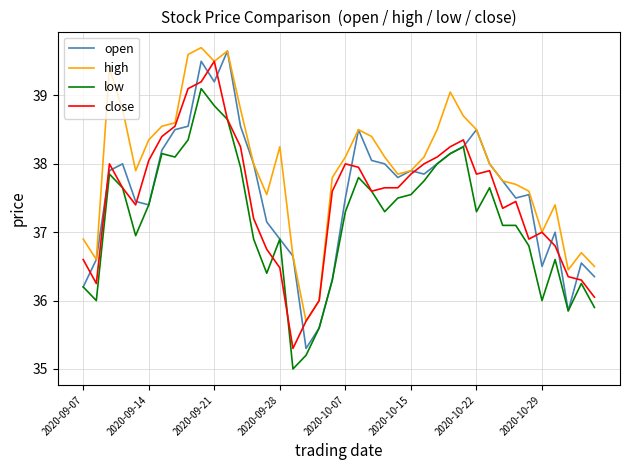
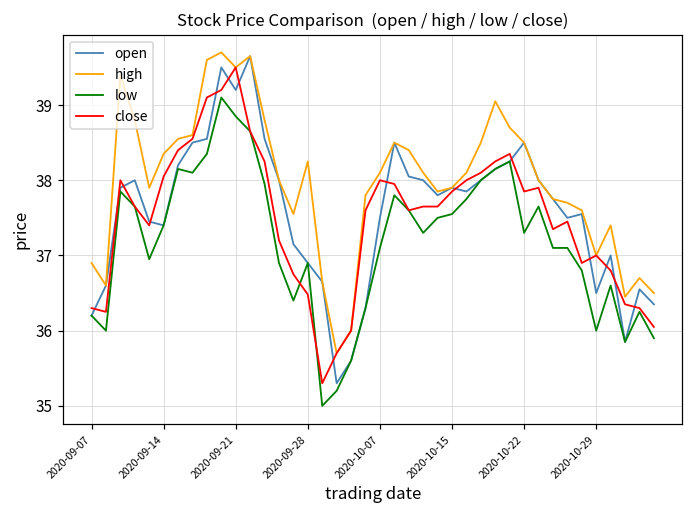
  {
    "open": {
      "2020-09-21": 39.2,
      "2020-10-07": 37.5,
      "2020-10-29": 36.5
    },
    "high": {
      "2020-09-07": 36.9,
      "2020-09-14": 38.4,
      "2020-09-28": 38.3,
      "2020-10-07": 38.1
    },
    "low": {
      "2020-09-21": 38.9,
-     "2020-10-07": 37.3,
+     "2020-10-07": 37.1,
      "2020-10-15": 37.6,
      "2020-10-22": 37.3,
      "2020-10-29": 36.0
    },
    "close": {
-     "2020-09-07": 36.6,
+     "2020-09-07": 36.3,
      "2020-09-14": 38.1,
      "2020-09-28": 36.5,
      "2020-10-07": 38.0,
      "2020-10-15": 37.9,
      "2020-10-22": 37.9
    }
  }
